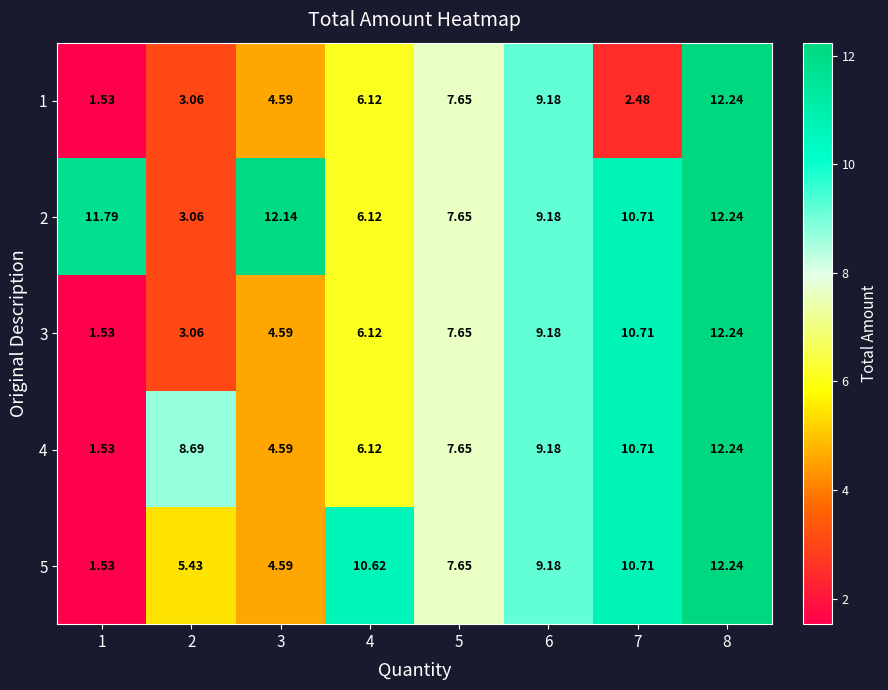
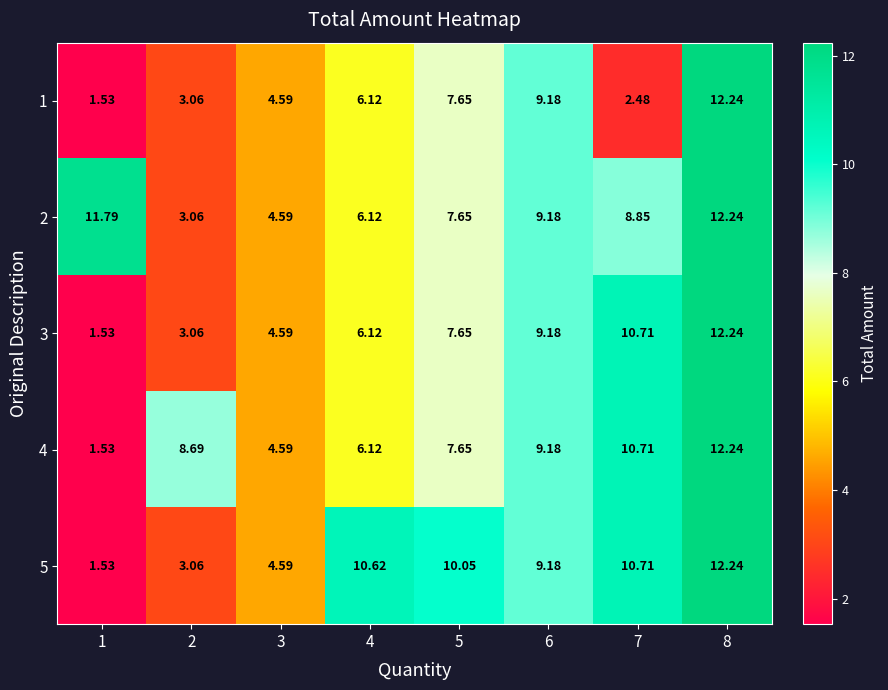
  {
    "1": {
      "1": 1.53,
      "2": 3.06,
      "3": 4.59,
      "4": 6.12,
      "5": 7.65,
      "6": 9.18,
      "7": 2.48,
      "8": 12.24
    },
    "2": {
      "1": 11.79,
      "2": 3.06,
-     "3": 12.14,
+     "3": 4.59,
      "4": 6.12,
      "5": 7.65,
      "6": 9.18,
-     "7": 10.71,
+     "7": 8.85,
      "8": 12.24
    },
    "3": {
      "1": 1.53,
      "2": 3.06,
      "3": 4.59,
      "4": 6.12,
      "5": 7.65,
      "6": 9.18,
      "7": 10.71,
      "8": 12.24
    },
    "4": {
      "1": 1.53,
      "2": 8.69,
      "3": 4.59,
      "4": 6.12,
      "5": 7.65,
      "6": 9.18,
      "7": 10.71,
      "8": 12.24
    },
    "5": {
      "1": 1.53,
-     "2": 5.43,
+     "2": 3.06,
      "3": 4.59,
      "4": 10.62,
-     "5": 7.65,
+     "5": 10.05,
      "6": 9.18,
      "7": 10.71,
      "8": 12.24
    }
  }
